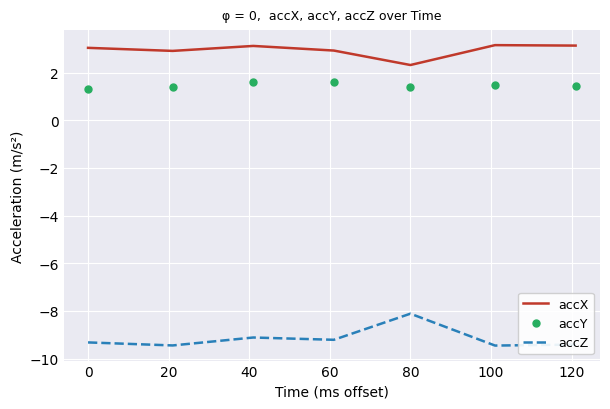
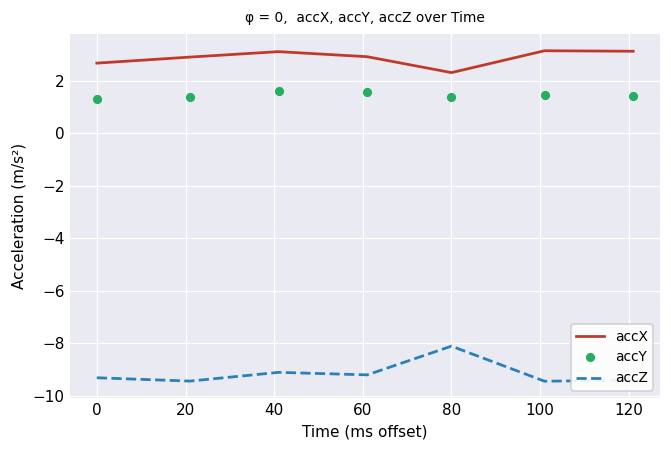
  {
    "accX": {
-     "0": 3.0,
+     "0": 2.7,
      "80": 2.3
    },
    "accY": {
      "0": 1.3,
      "80": 1.4
    },
    "accZ": {
      "0": -9.3,
      "80": -8.1
    }
  }
